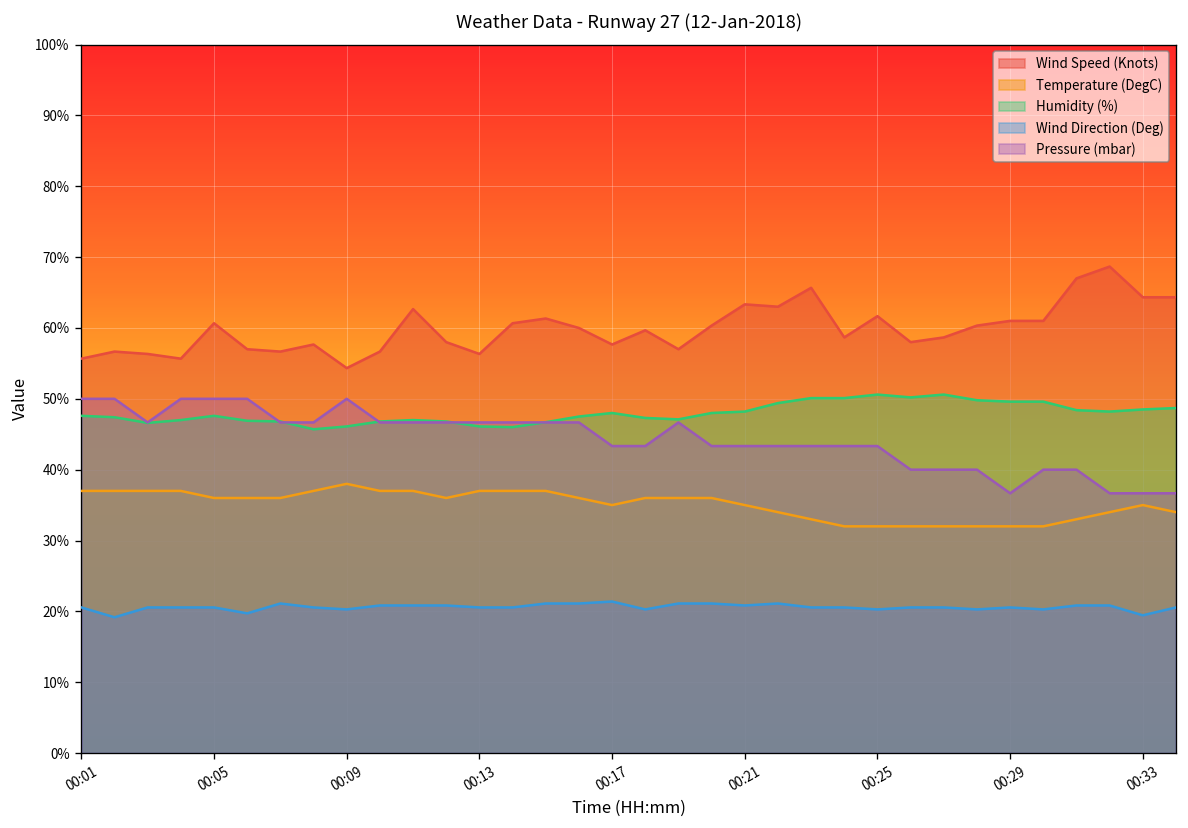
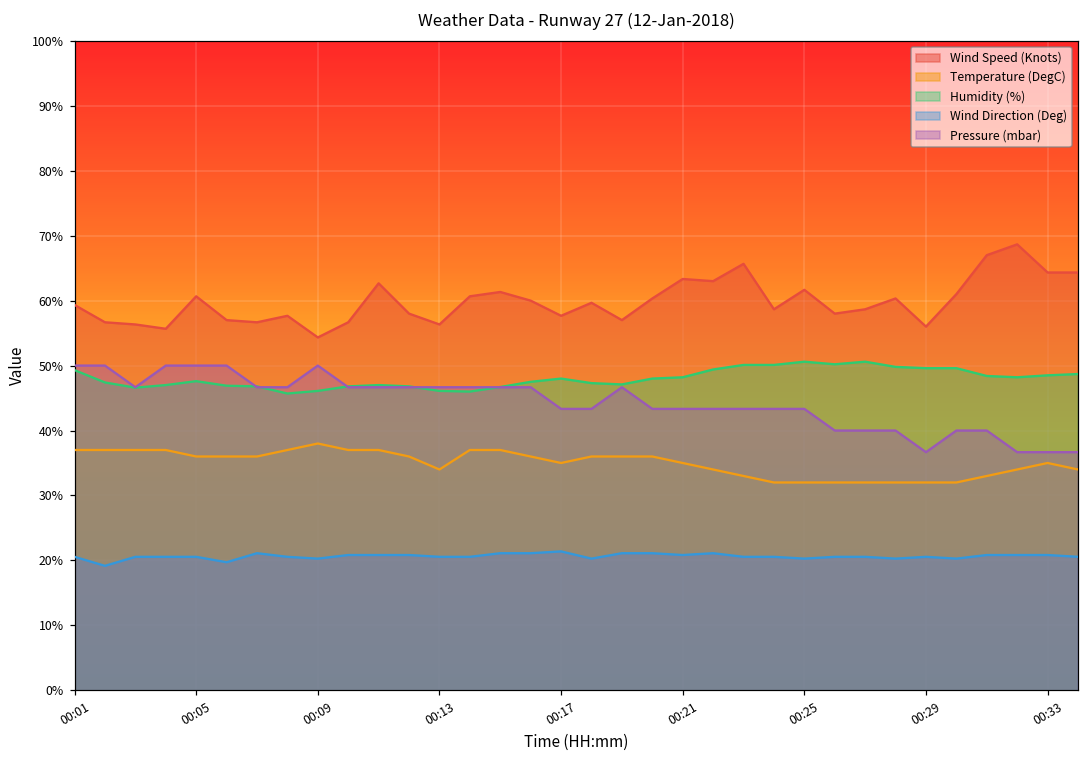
  {
    "Wind Speed (Knots)": {
-     "00:01": "56%",
+     "00:01": "59%",
      "00:05": "61%",
      "00:09": "54%",
      "00:13": "56%",
      "00:17": "58%",
      "00:21": "63%",
      "00:25": "62%",
-     "00:29": "61%",
+     "00:29": "56%",
      "00:33": "64%"
    },
    "Temperature (DegC)": {
      "00:01": "37%",
      "00:05": "36%",
      "00:09": "38%",
-     "00:13": "37%",
+     "00:13": "34%",
      "00:17": "35%",
      "00:21": "35%",
      "00:25": "32%",
      "00:29": "32%",
      "00:33": "35%"
    },
    "Humidity (%)": {
-     "00:01": "48%",
+     "00:01": "49%",
      "00:05": "48%",
      "00:09": "46%",
      "00:13": "46%",
      "00:17": "48%",
      "00:21": "48%",
      "00:25": "51%",
      "00:29": "50%",
      "00:33": "48%"
    },
    "Wind Direction (Deg)": {
      "00:01": "21%",
      "00:05": "21%",
      "00:09": "20%",
      "00:13": "21%",
      "00:17": "21%",
      "00:21": "21%",
      "00:25": "20%",
      "00:29": "21%",
-     "00:33": "19%"
+     "00:33": "21%"
    },
    "Pressure (mbar)": {
      "00:01": "50%",
      "00:05": "50%",
      "00:09": "50%",
      "00:13": "47%",
      "00:17": "43%",
      "00:21": "43%",
      "00:25": "43%",
      "00:29": "37%",
      "00:33": "37%"
    }
  }
